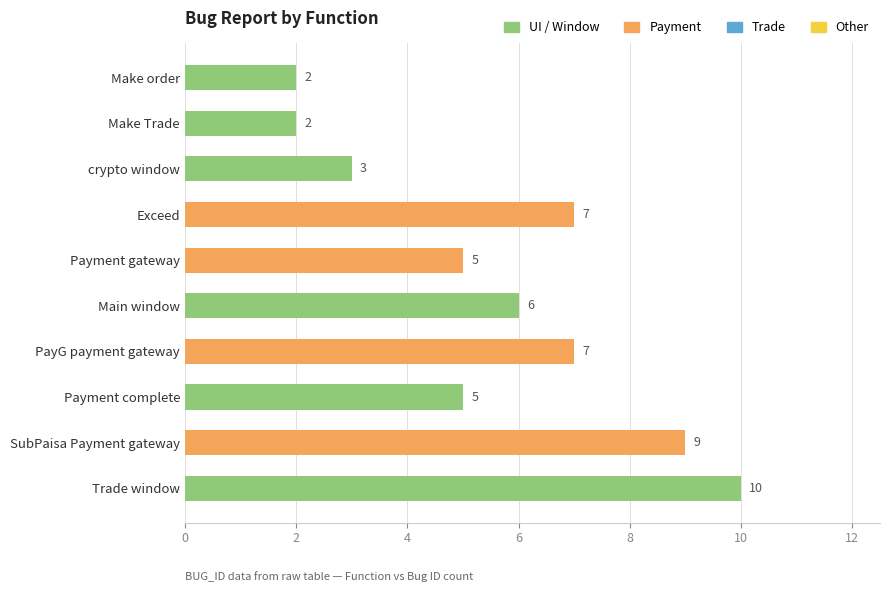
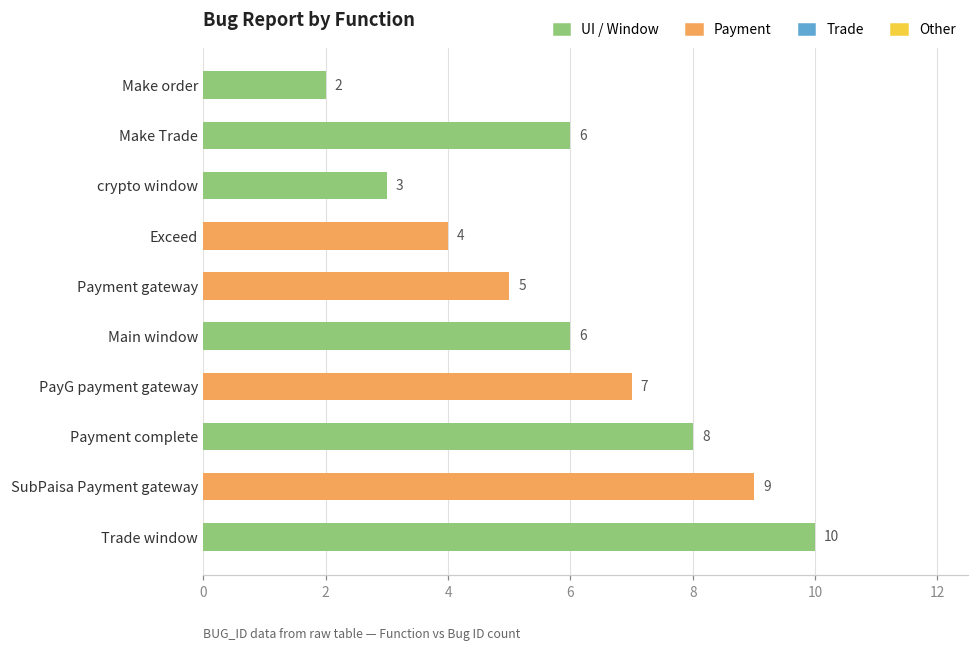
  {
    "Make order": 2,
-   "Make Trade": 2,
+   "Make Trade": 6,
    "crypto window": 3,
-   "Exceed": 7,
+   "Exceed": 4,
    "Payment gateway": 5,
    "Main window": 6,
    "PayG payment gateway": 7,
-   "Payment complete": 5,
+   "Payment complete": 8,
    "SubPaisa Payment gateway": 9,
    "Trade window": 10
  }
